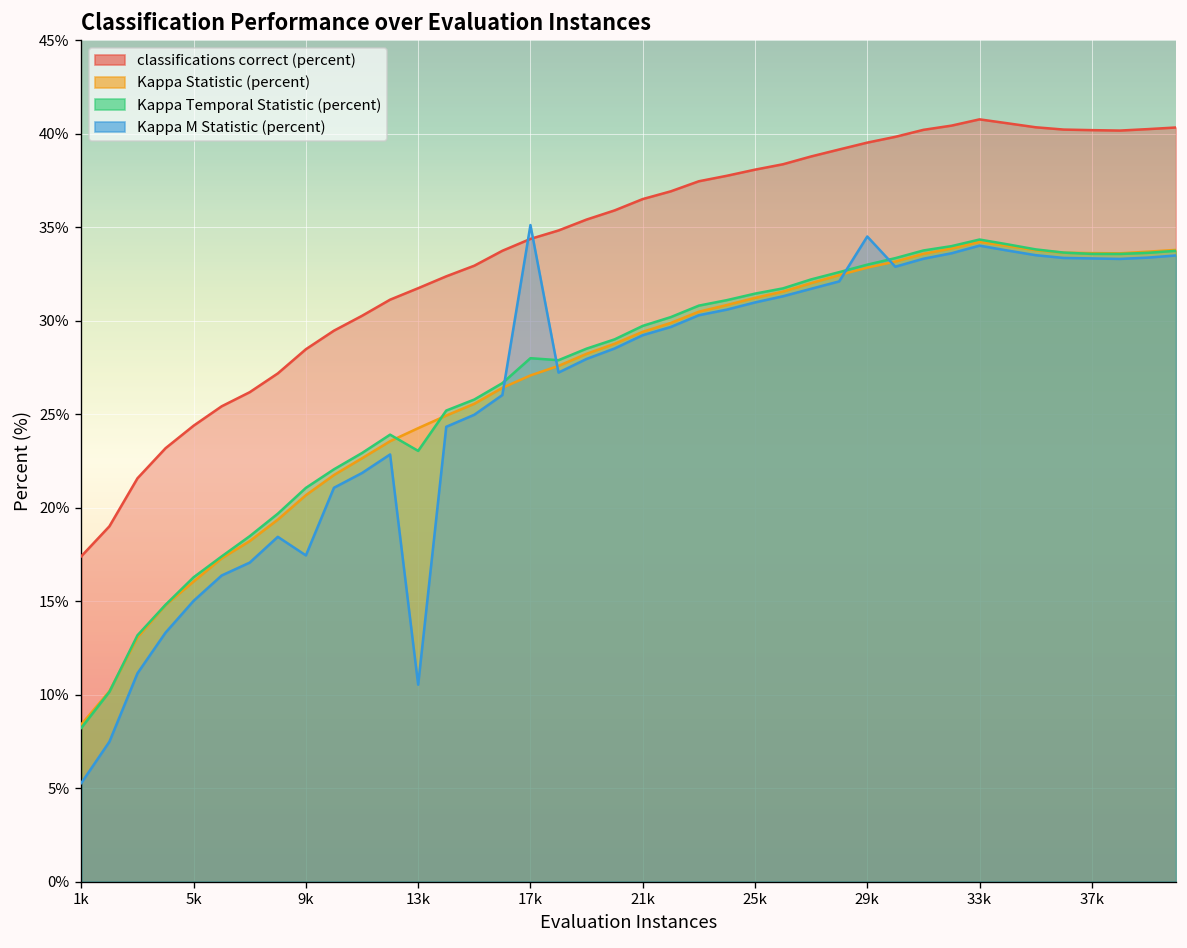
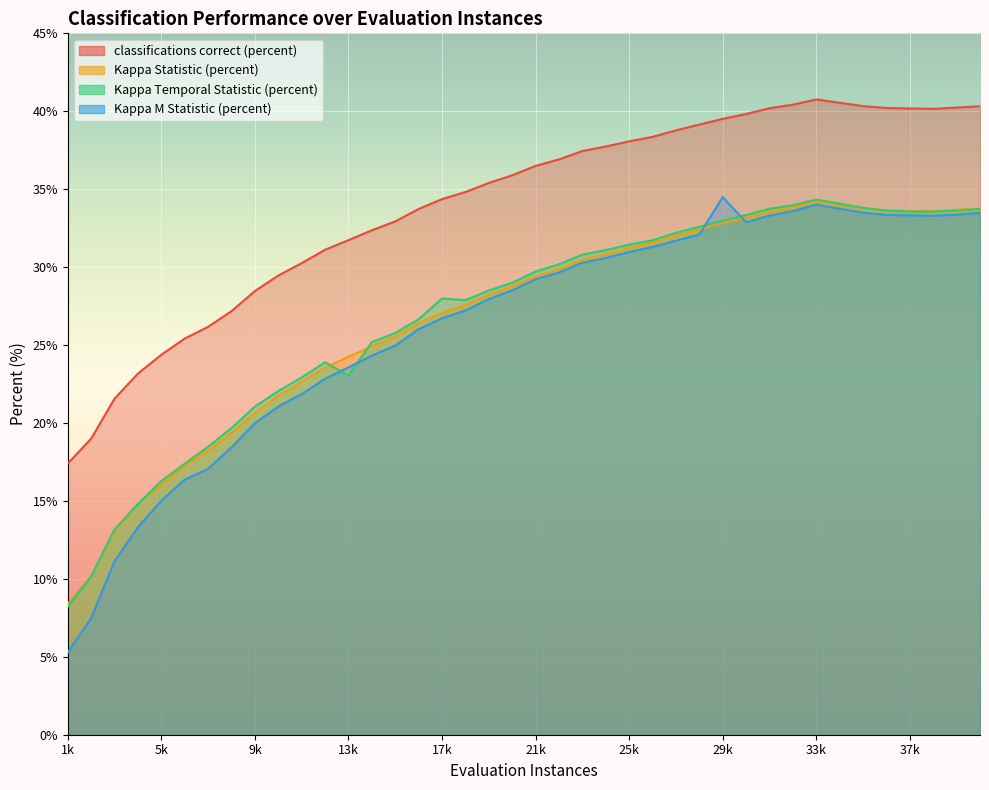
  {
    "Kappa Temporal Statistic (percent)": {
      "1k": "8.2%",
      "5k": "16.3%",
      "9k": "21.1%",
      "13k": "23.0%",
      "17k": "28.0%",
      "21k": "29.7%",
      "25k": "31.4%"
    },
    "Kappa M Statistic (percent)": {
      "1k": "5.3%",
      "5k": "15.0%",
-     "9k": "17.4%",
-     "13k": "10.5%",
-     "17k": "35.1%",
+     "9k": "20.0%",
+     "13k": "23.6%",
+     "17k": "26.7%",
      "21k": "29.2%",
      "25k": "31.0%",
      "29k": "34.5%",
      "33k": "34.0%",
      "37k": "33.3%"
    }
  }
